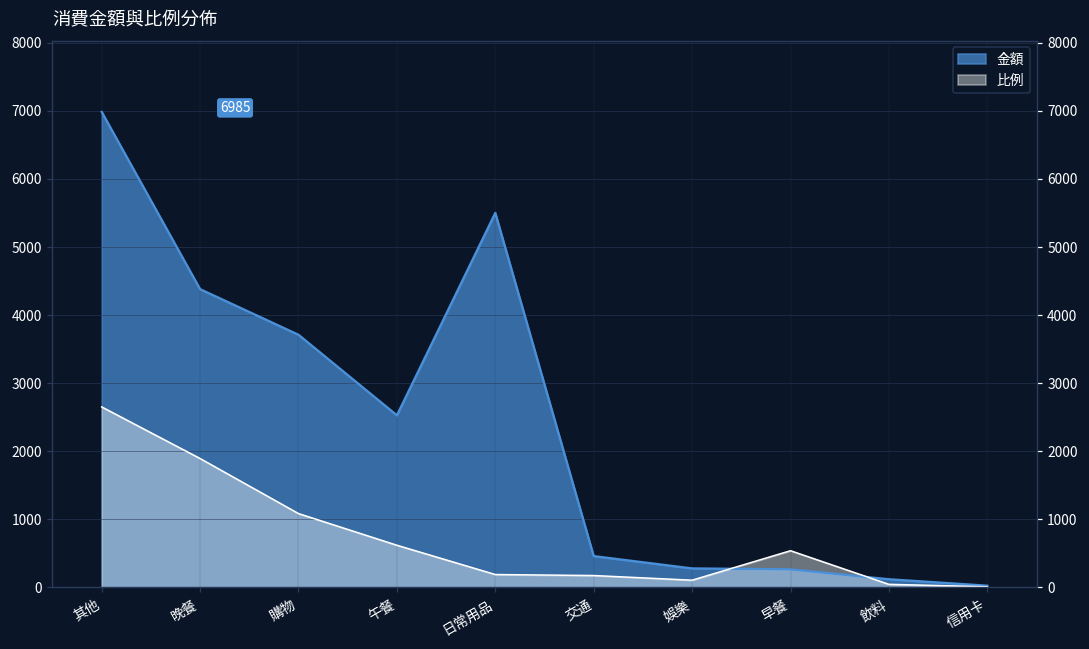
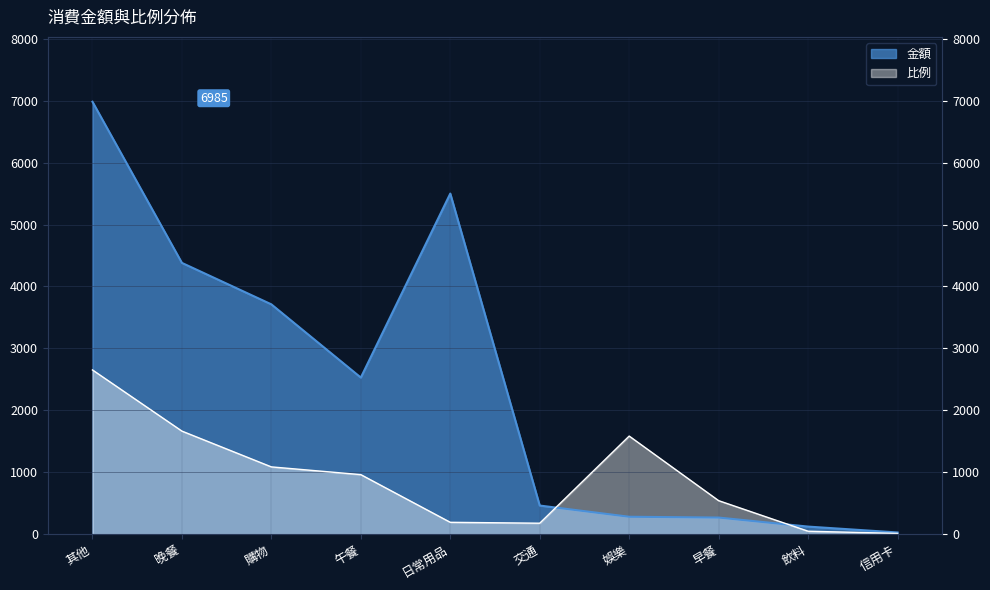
  {
    "金額": {
      "其他": 7000,
      "晚餐": 4400,
      "購物": 3700,
      "午餐": 2500,
      "日常用品": 5500,
      "交通": 500,
      "娛樂": 300,
      "早餐": 300,
      "飲料": 100
    },
    "比例": {
      "其他": 2700,
-     "晚餐": 1900,
+     "晚餐": 1700,
      "購物": 1100,
-     "午餐": 600,
+     "午餐": 1000,
      "日常用品": 200,
      "交通": 200,
-     "娛樂": 100,
+     "娛樂": 1600,
      "早餐": 500,
      "飲料": 0
    }
  }
